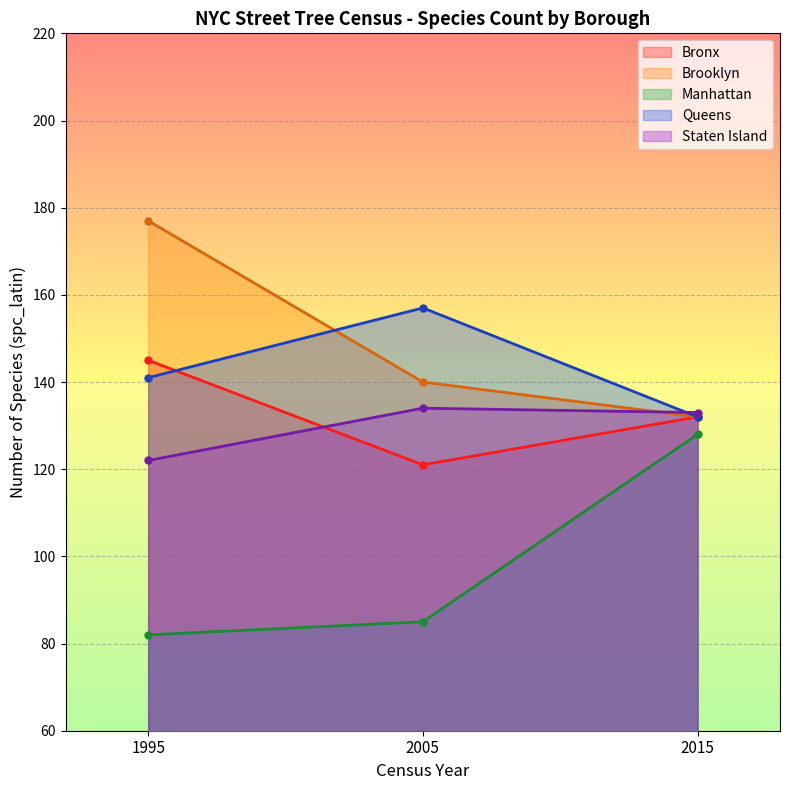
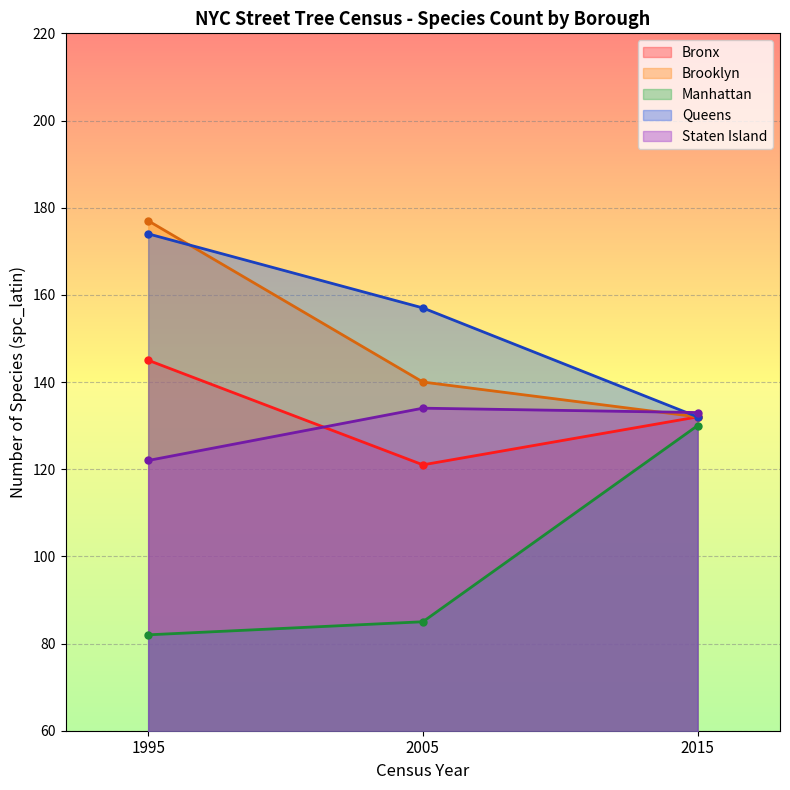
  {
    "Manhattan": {
      "1995": 82,
      "2005": 85,
-     "2015": 128
+     "2015": 130
    },
    "Queens": {
-     "1995": 141,
+     "1995": 174,
      "2005": 157
    },
    "Staten Island": {
      "1995": 122,
      "2005": 134,
      "2015": 133
    }
  }
